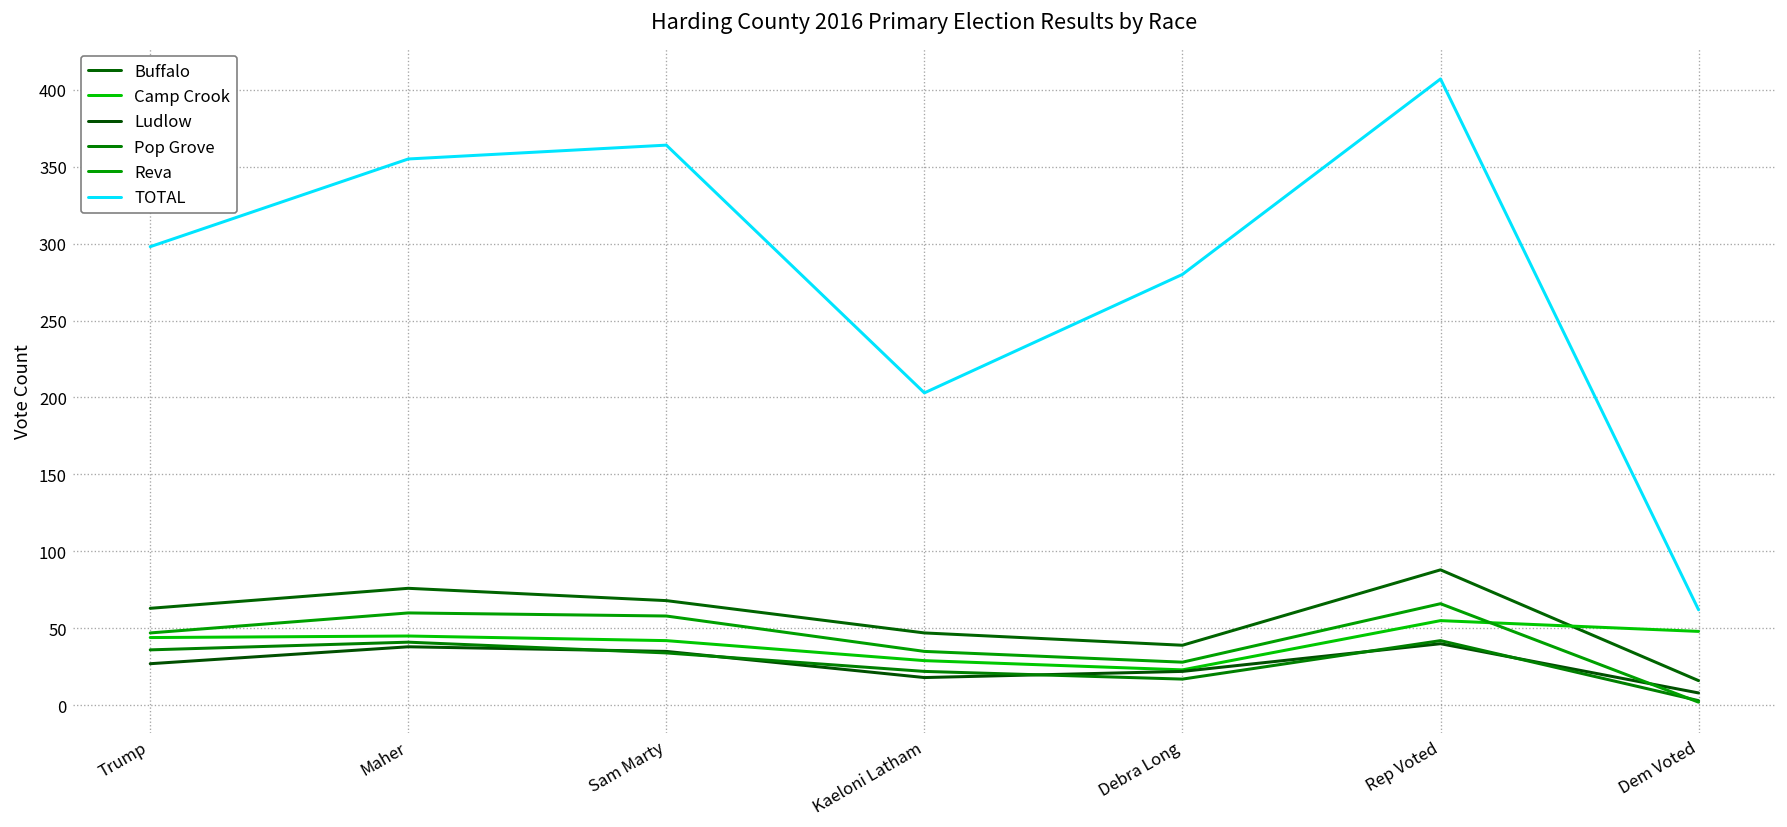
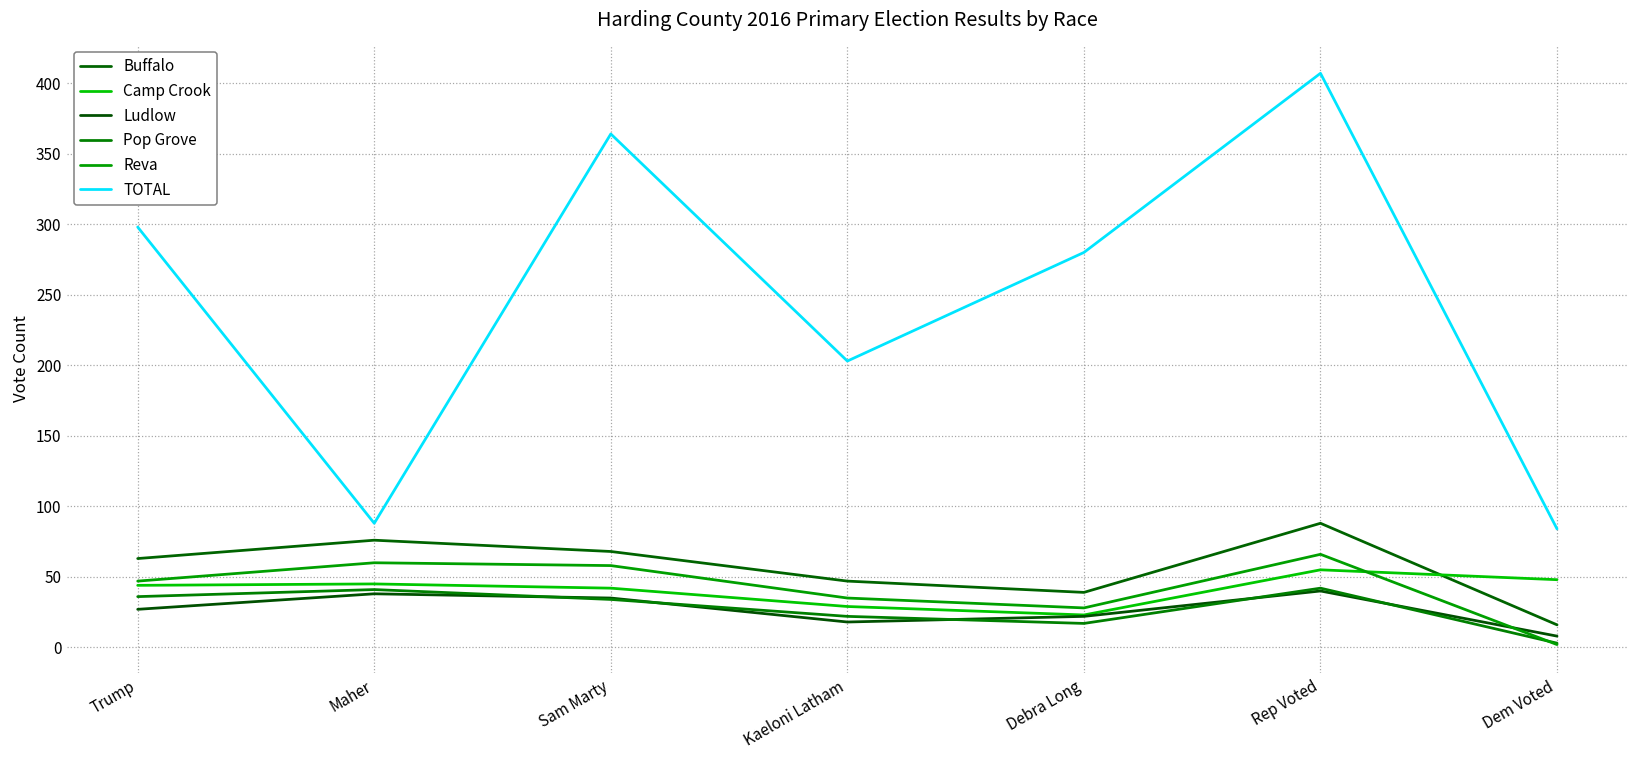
  {
    "TOTAL": {
      "Trump": 298,
-     "Maher": 355,
+     "Maher": 88,
      "Sam Marty": 364,
      "Kaeloni Latham": 203,
      "Debra Long": 280,
      "Rep Voted": 407,
-     "Dem Voted": 62
+     "Dem Voted": 84
    }
  }
